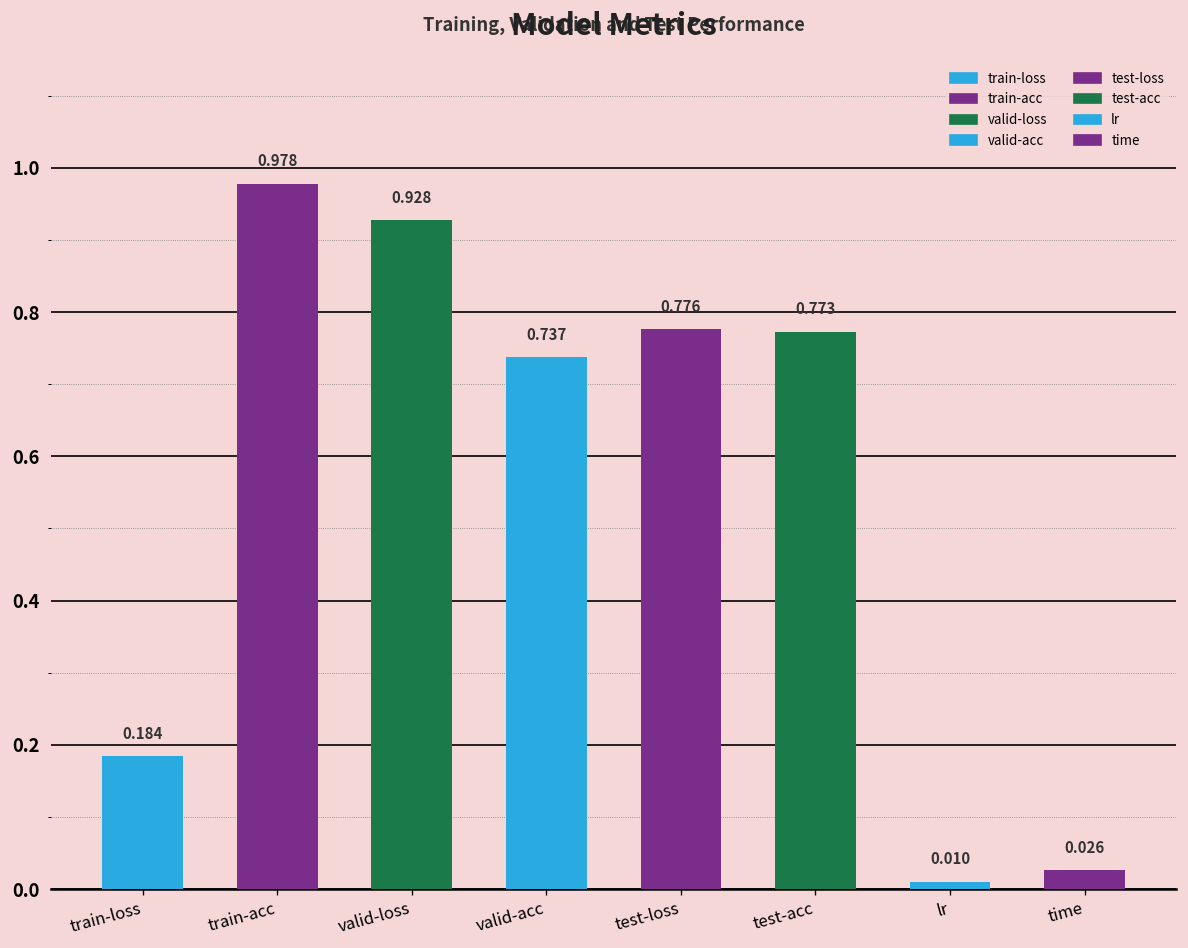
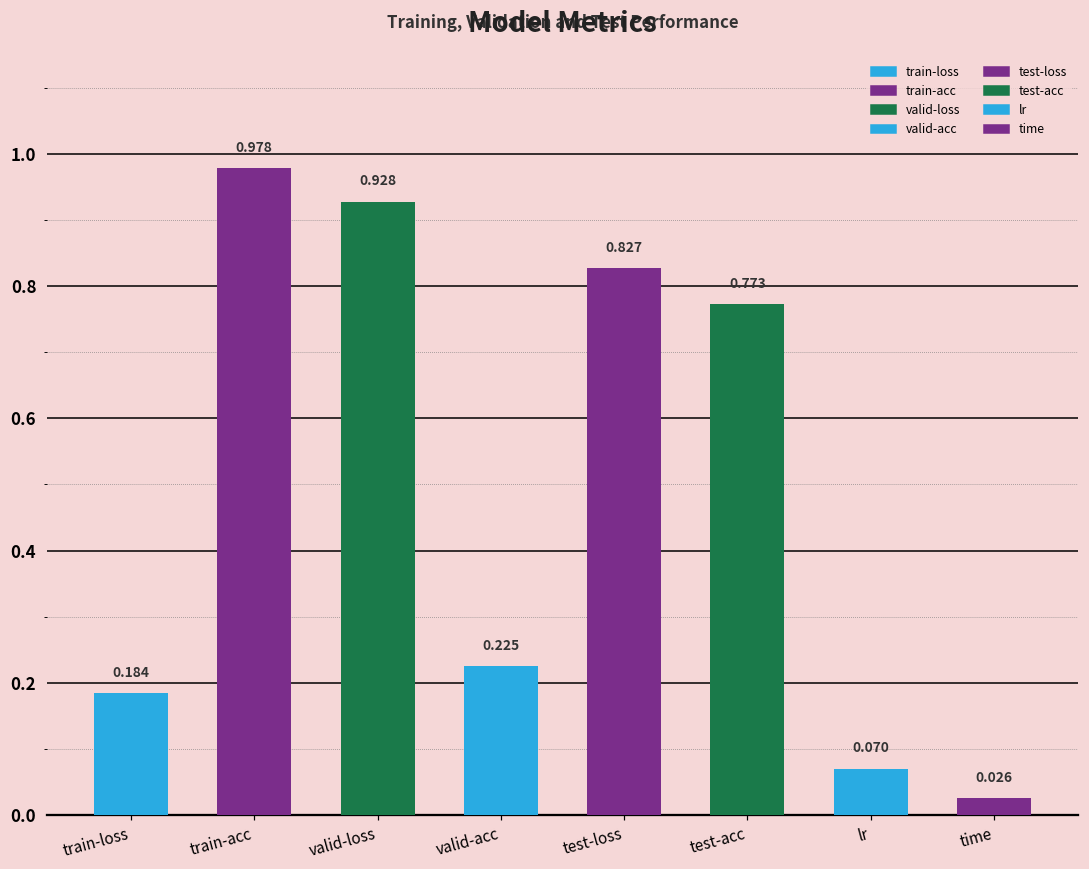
  {
    "train-loss": 0.184,
    "train-acc": 0.978,
    "valid-loss": 0.928,
-   "valid-acc": 0.737,
-   "test-loss": 0.776,
+   "valid-acc": 0.225,
+   "test-loss": 0.827,
    "test-acc": 0.773,
-   "lr": 0.010,
+   "lr": 0.070,
    "time": 0.026
  }
